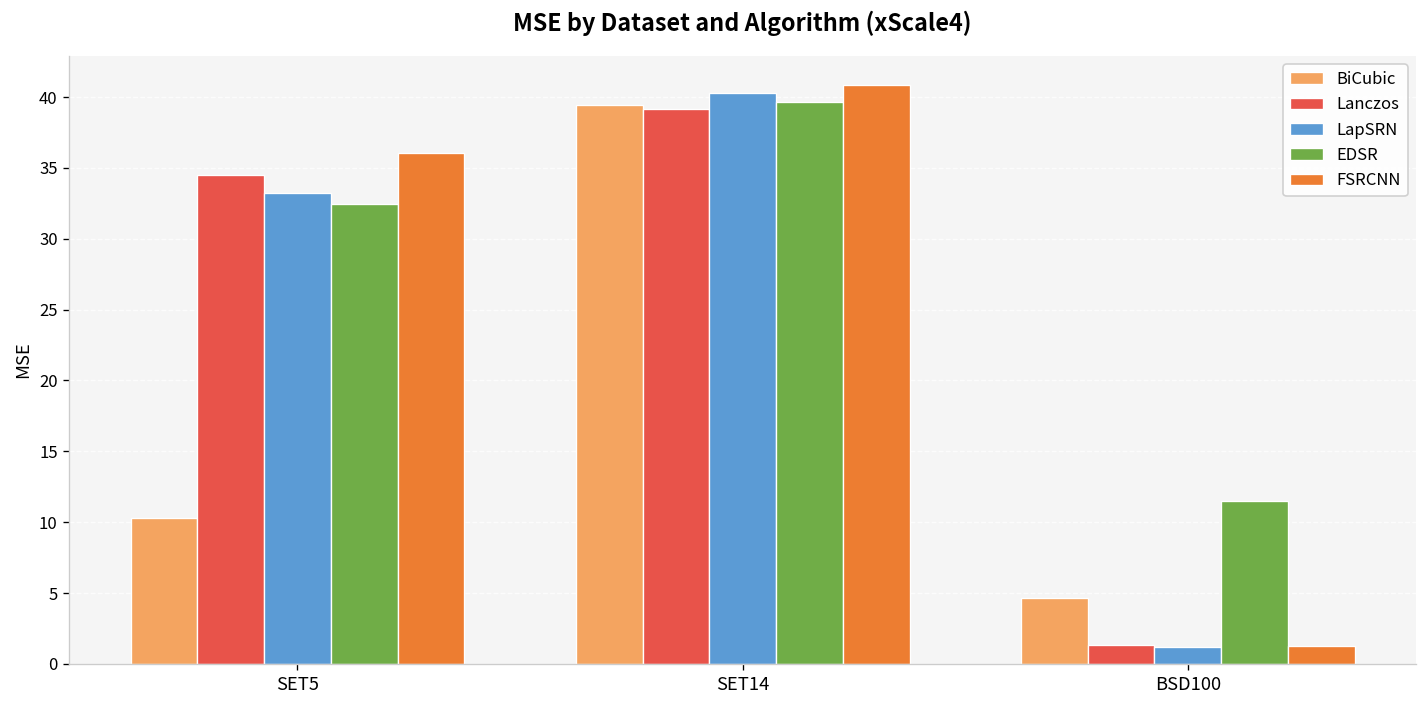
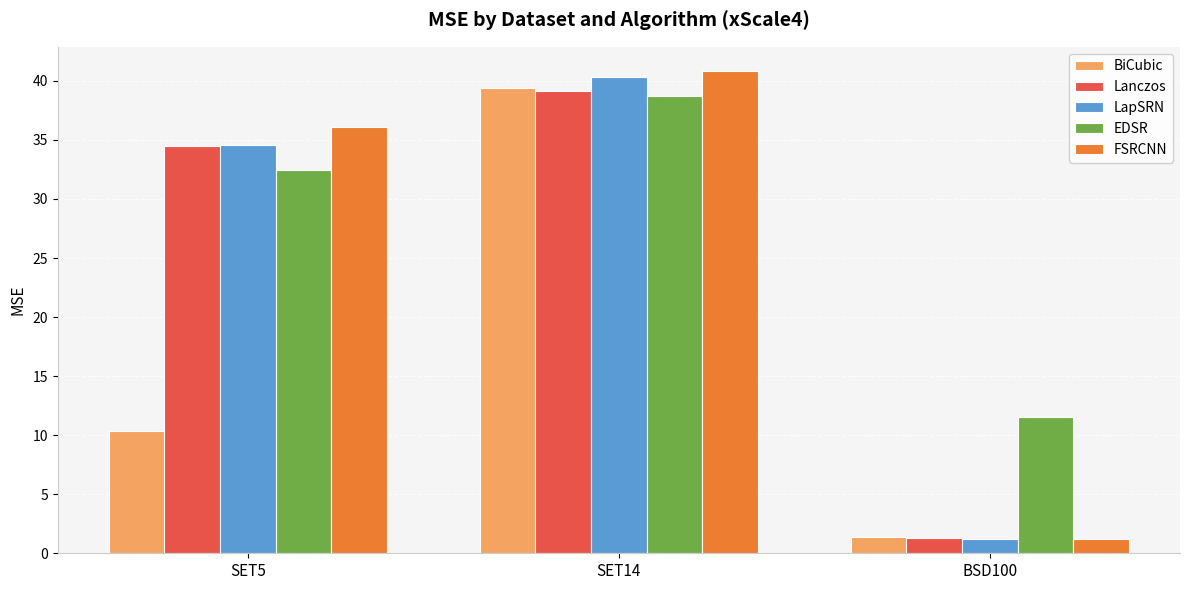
  {
    "BiCubic": {
      "SET5": 10.3,
      "SET14": 39.4,
-     "BSD100": 4.7
+     "BSD100": 1.4
    },
    "LapSRN": {
-     "SET5": 33.3,
+     "SET5": 34.6,
      "SET14": 40.3,
      "BSD100": 1.2
    },
    "EDSR": {
      "SET5": 32.4,
-     "SET14": 39.7,
+     "SET14": 38.7,
      "BSD100": 11.5
    }
  }
